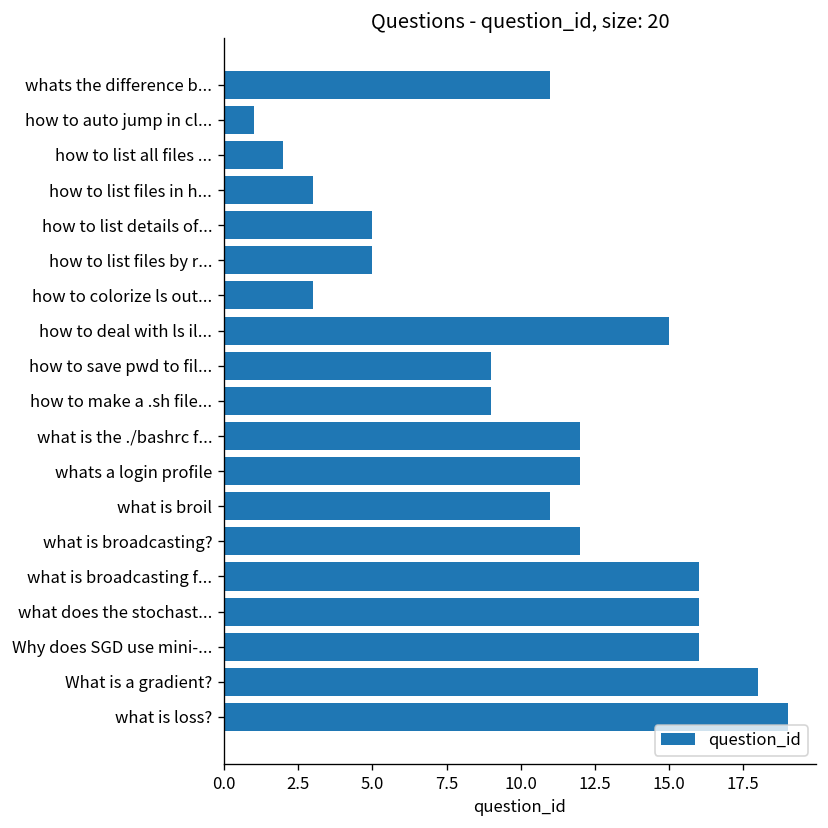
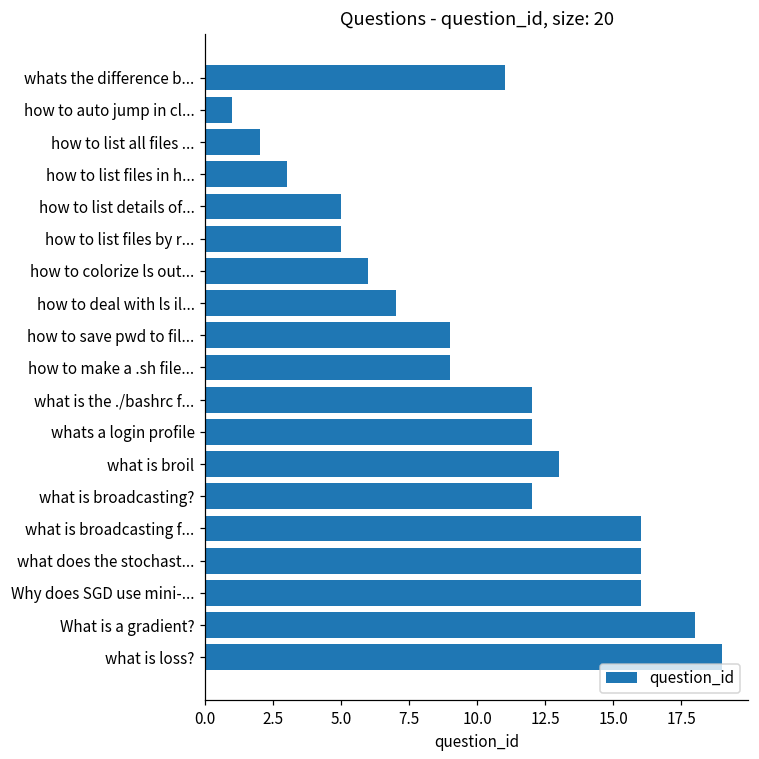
  {
    "how to auto jump in cl...": 1,
    "how to list all files ...": 2,
    "how to list files in h...": 3,
    "how to list details of...": 5,
    "how to list files by r...": 5,
-   "how to colorize ls out...": 3,
-   "how to deal with ls il...": 15,
+   "how to colorize ls out...": 6,
+   "how to deal with ls il...": 7,
    "how to save pwd to fil...": 9,
    "how to make a .sh file...": 9,
    "what is the ./bashrc f...": 12,
    "whats a login profile": 12,
-   "what is broil": 11,
+   "what is broil": 13,
    "what is broadcasting?": 12,
    "what is broadcasting f...": 16,
    "what does the stochast...": 16,
    "Why does SGD use mini-...": 16,
    "What is a gradient?": 18,
    "what is loss?": 19
  }
